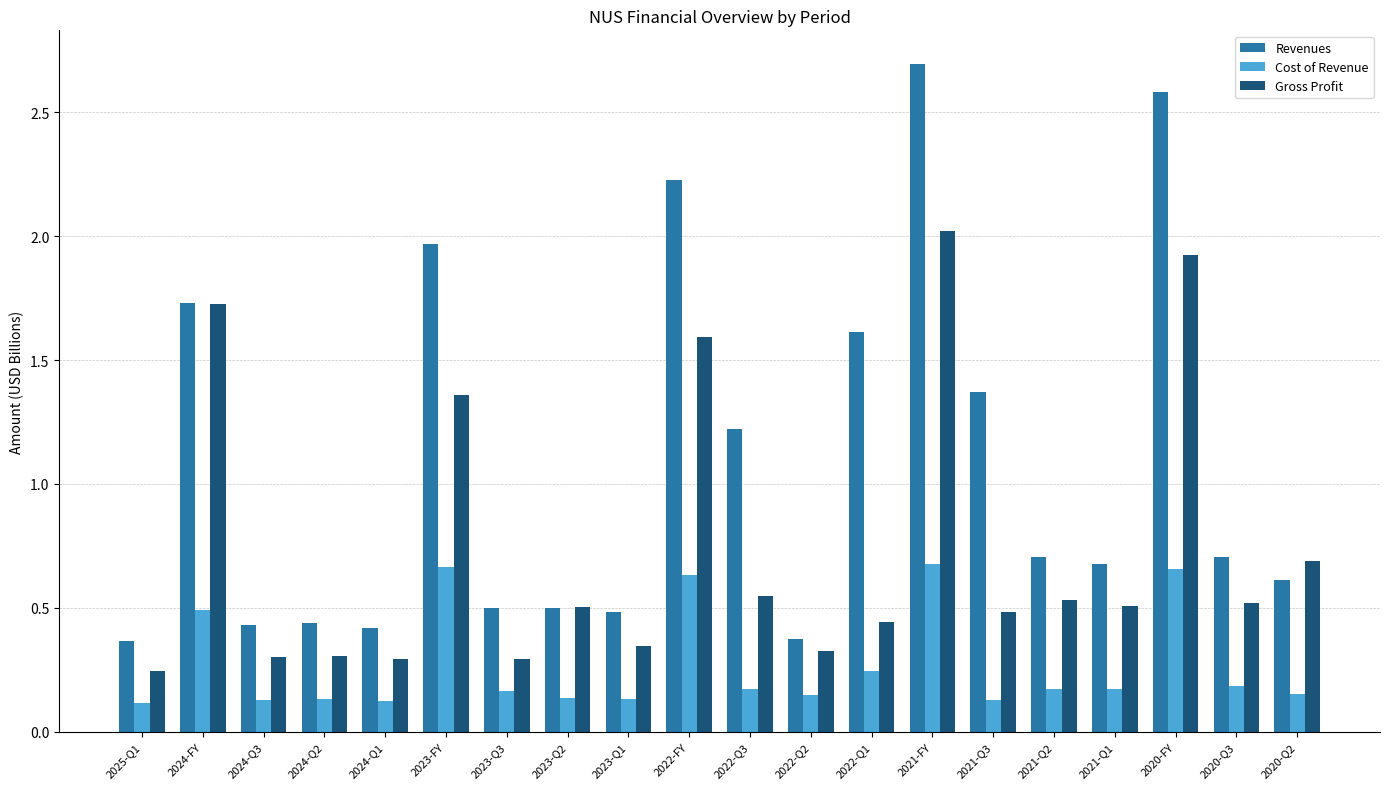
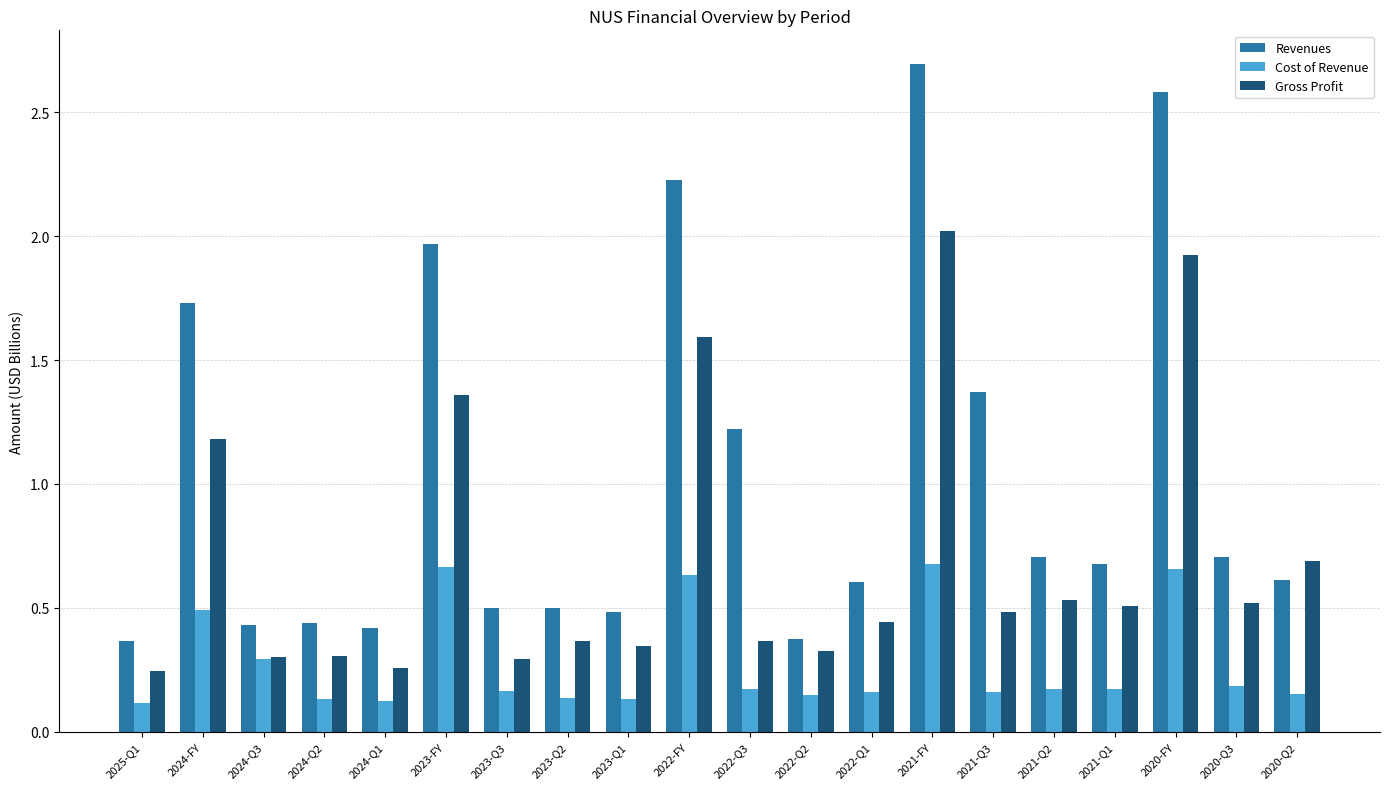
  {
    "Revenues": {
      "2025-Q1": 0.36,
      "2024-FY": 1.73,
      "2024-Q3": 0.43,
      "2024-Q2": 0.44,
      "2024-Q1": 0.42,
      "2023-FY": 1.97,
      "2023-Q3": 0.50,
      "2023-Q2": 0.50,
      "2023-Q1": 0.48,
      "2022-FY": 2.23,
      "2022-Q3": 1.22,
      "2022-Q2": 0.38,
-     "2022-Q1": 1.61,
+     "2022-Q1": 0.60,
      "2021-FY": 2.70,
      "2021-Q3": 1.37,
      "2021-Q2": 0.70,
      "2021-Q1": 0.68,
      "2020-FY": 2.58,
      "2020-Q3": 0.70,
      "2020-Q2": 0.61
    },
    "Cost of Revenue": {
      "2025-Q1": 0.12,
      "2024-FY": 0.49,
-     "2024-Q3": 0.13,
+     "2024-Q3": 0.29,
      "2024-Q2": 0.13,
      "2024-Q1": 0.12,
      "2023-FY": 0.67,
      "2023-Q3": 0.16,
      "2023-Q2": 0.14,
      "2023-Q1": 0.13,
      "2022-FY": 0.63,
      "2022-Q3": 0.17,
      "2022-Q2": 0.15,
-     "2022-Q1": 0.25,
+     "2022-Q1": 0.16,
      "2021-FY": 0.68,
-     "2021-Q3": 0.13,
+     "2021-Q3": 0.16,
      "2021-Q2": 0.17,
      "2021-Q1": 0.17,
      "2020-FY": 0.66,
      "2020-Q3": 0.18,
      "2020-Q2": 0.15
    },
    "Gross Profit": {
      "2025-Q1": 0.25,
-     "2024-FY": 1.73,
+     "2024-FY": 1.18,
      "2024-Q3": 0.30,
      "2024-Q2": 0.31,
-     "2024-Q1": 0.29,
+     "2024-Q1": 0.26,
      "2023-FY": 1.36,
      "2023-Q3": 0.29,
-     "2023-Q2": 0.50,
+     "2023-Q2": 0.36,
      "2023-Q1": 0.35,
      "2022-FY": 1.59,
-     "2022-Q3": 0.55,
+     "2022-Q3": 0.36,
      "2022-Q2": 0.33,
      "2022-Q1": 0.44,
      "2021-FY": 2.02,
      "2021-Q3": 0.48,
      "2021-Q2": 0.53,
      "2021-Q1": 0.51,
      "2020-FY": 1.92,
      "2020-Q3": 0.52,
      "2020-Q2": 0.69
    }
  }
